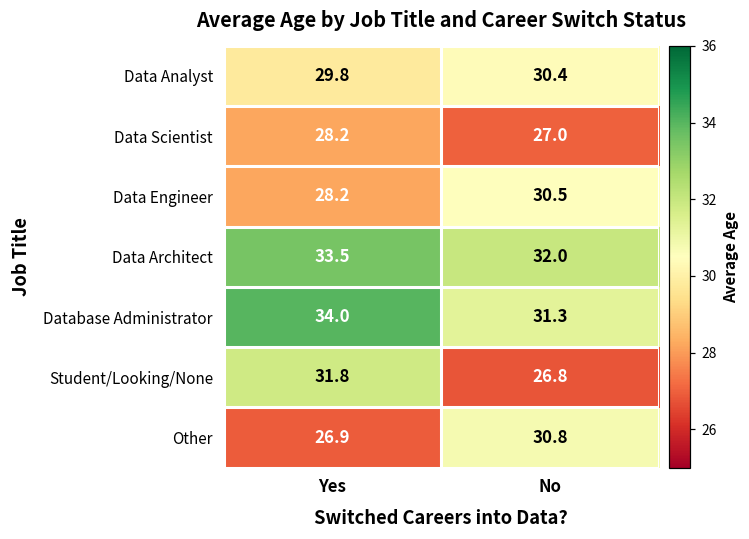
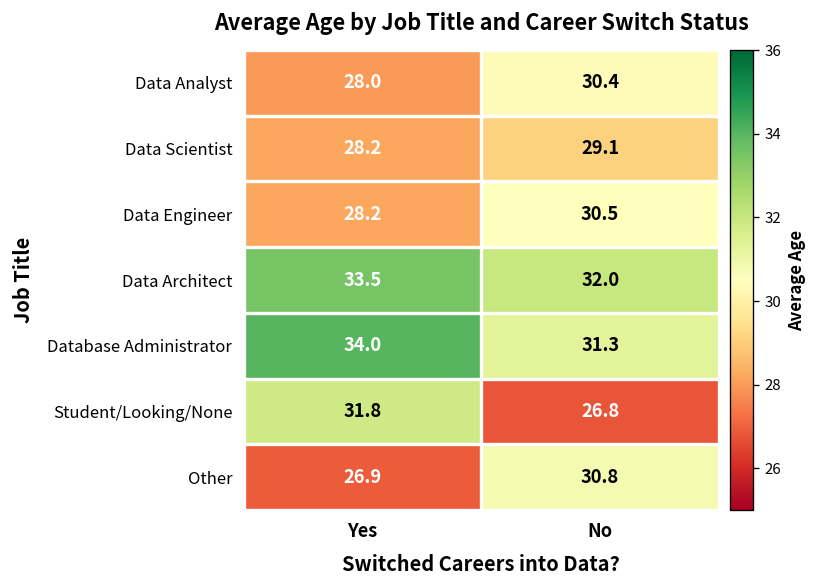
  {
    "Data Analyst": {
-     "Yes": 29.8,
+     "Yes": 28.0,
      "No": 30.4
    },
    "Data Scientist": {
      "Yes": 28.2,
-     "No": 27.0
+     "No": 29.1
    },
    "Data Engineer": {
      "Yes": 28.2,
      "No": 30.5
    },
    "Data Architect": {
      "Yes": 33.5,
      "No": 32.0
    },
    "Database Administrator": {
      "Yes": 34.0,
      "No": 31.3
    },
    "Student/Looking/None": {
      "Yes": 31.8,
      "No": 26.8
    },
    "Other": {
      "Yes": 26.9,
      "No": 30.8
    }
  }
